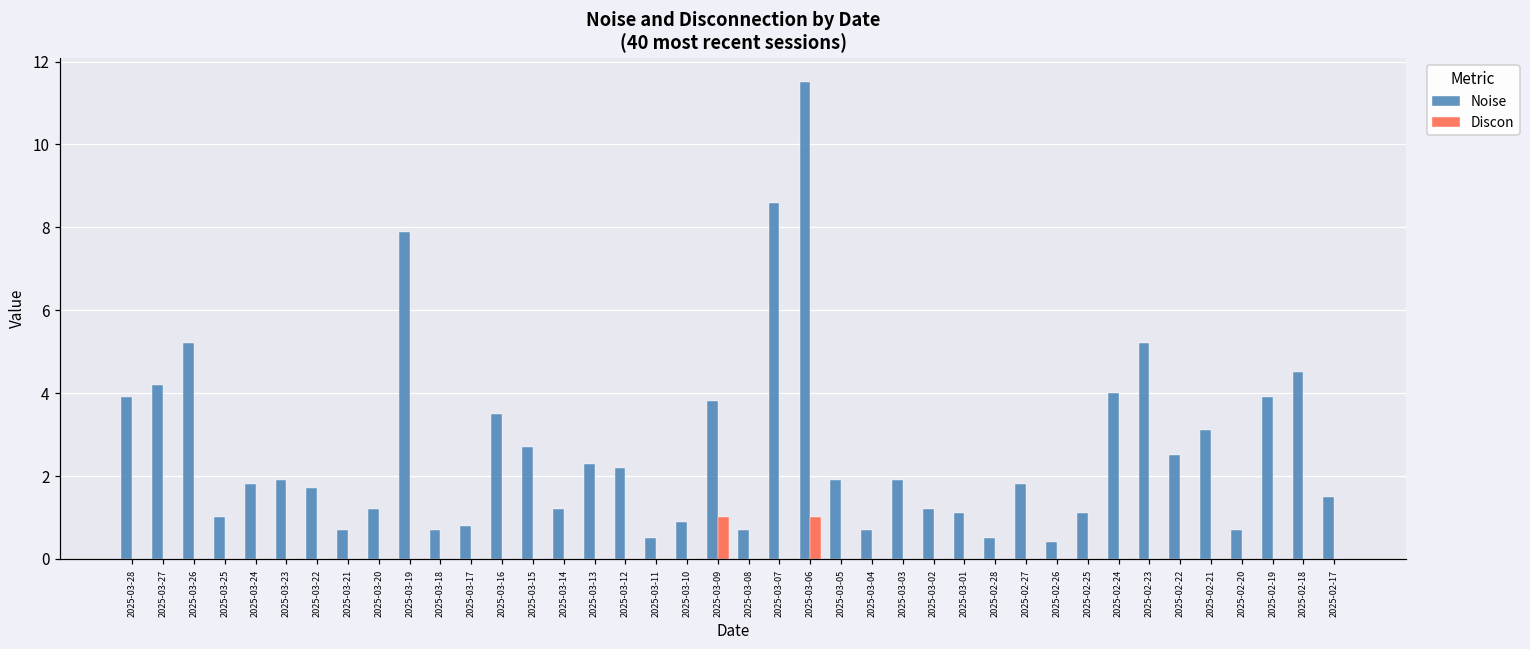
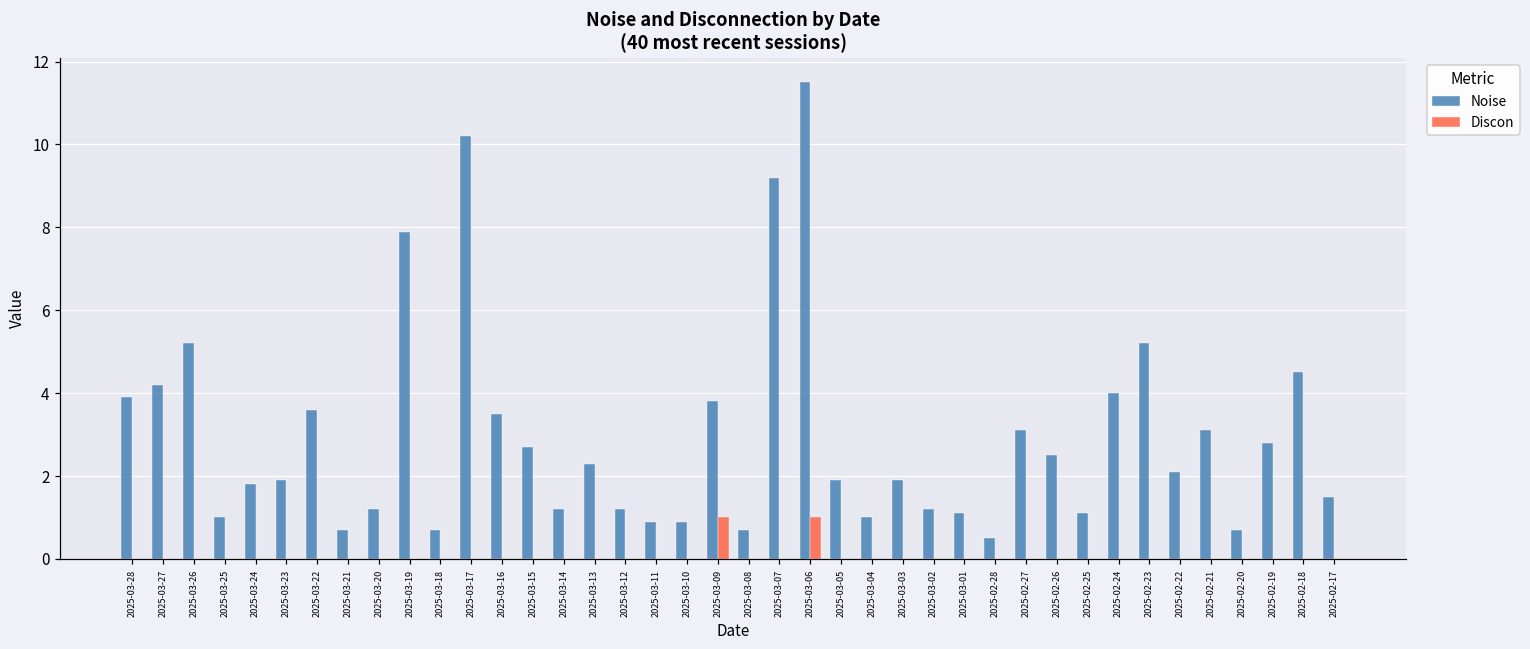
  {
    "Noise": {
      "2025-03-28": 3.9,
      "2025-03-27": 4.2,
      "2025-03-26": 5.2,
      "2025-03-25": 1.0,
      "2025-03-24": 1.8,
      "2025-03-23": 1.9,
-     "2025-03-22": 1.7,
+     "2025-03-22": 3.6,
      "2025-03-21": 0.7,
      "2025-03-20": 1.2,
      "2025-03-19": 7.9,
      "2025-03-18": 0.7,
-     "2025-03-17": 0.8,
+     "2025-03-17": 10.2,
      "2025-03-16": 3.5,
      "2025-03-15": 2.7,
      "2025-03-14": 1.2,
      "2025-03-13": 2.3,
-     "2025-03-12": 2.2,
-     "2025-03-11": 0.5,
+     "2025-03-12": 1.2,
+     "2025-03-11": 0.9,
      "2025-03-10": 0.9,
      "2025-03-09": 3.8,
      "2025-03-08": 0.7,
-     "2025-03-07": 8.6,
+     "2025-03-07": 9.2,
      "2025-03-06": 11.5,
      "2025-03-05": 1.9,
-     "2025-03-04": 0.7,
+     "2025-03-04": 1.0,
      "2025-03-03": 1.9,
      "2025-03-02": 1.2,
      "2025-03-01": 1.1,
      "2025-02-28": 0.5,
-     "2025-02-27": 1.8,
-     "2025-02-26": 0.4,
+     "2025-02-27": 3.1,
+     "2025-02-26": 2.5,
      "2025-02-25": 1.1,
      "2025-02-24": 4.0,
      "2025-02-23": 5.2,
-     "2025-02-22": 2.5,
+     "2025-02-22": 2.1,
      "2025-02-21": 3.1,
      "2025-02-20": 0.7,
-     "2025-02-19": 3.9,
+     "2025-02-19": 2.8,
      "2025-02-18": 4.5,
      "2025-02-17": 1.5
    },
    "Discon": {
      "2025-03-28": 0.0,
      "2025-03-27": 0.0,
      "2025-03-26": 0.0,
      "2025-03-25": 0.0,
      "2025-03-24": 0.0,
      "2025-03-23": 0.0,
      "2025-03-22": 0.0,
      "2025-03-21": 0.0,
      "2025-03-20": 0.0,
      "2025-03-19": 0.0,
      "2025-03-18": 0.0,
      "2025-03-17": 0.0,
      "2025-03-16": 0.0,
      "2025-03-15": 0.0,
      "2025-03-14": 0.0,
      "2025-03-13": 0.0,
      "2025-03-12": 0.0,
      "2025-03-11": 0.0,
      "2025-03-10": 0.0,
      "2025-03-09": 1.0,
      "2025-03-08": 0.0,
      "2025-03-07": 0.0,
      "2025-03-06": 1.0,
      "2025-03-05": 0.0,
      "2025-03-04": 0.0,
      "2025-03-03": 0.0,
      "2025-03-02": 0.0,
      "2025-03-01": 0.0,
      "2025-02-28": 0.0,
      "2025-02-27": 0.0,
      "2025-02-26": 0.0,
      "2025-02-25": 0.0,
      "2025-02-24": 0.0,
      "2025-02-23": 0.0,
      "2025-02-22": 0.0,
      "2025-02-21": 0.0,
      "2025-02-20": 0.0,
      "2025-02-19": 0.0,
      "2025-02-18": 0.0,
      "2025-02-17": 0.0
    }
  }
